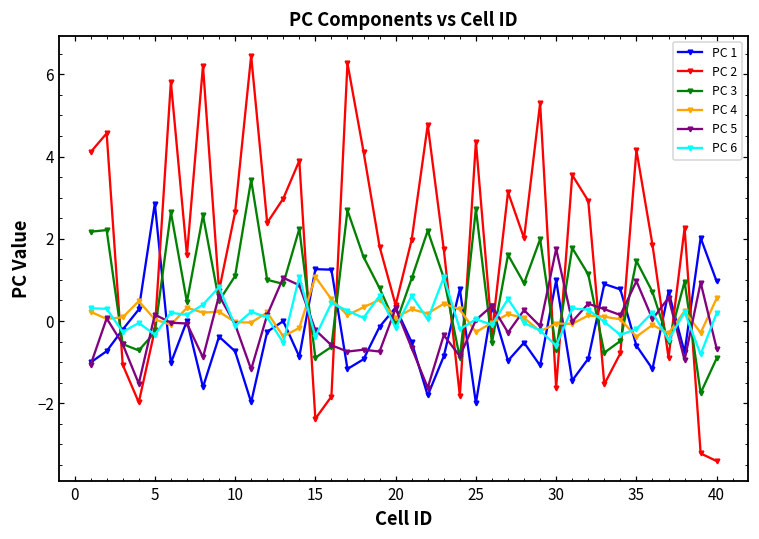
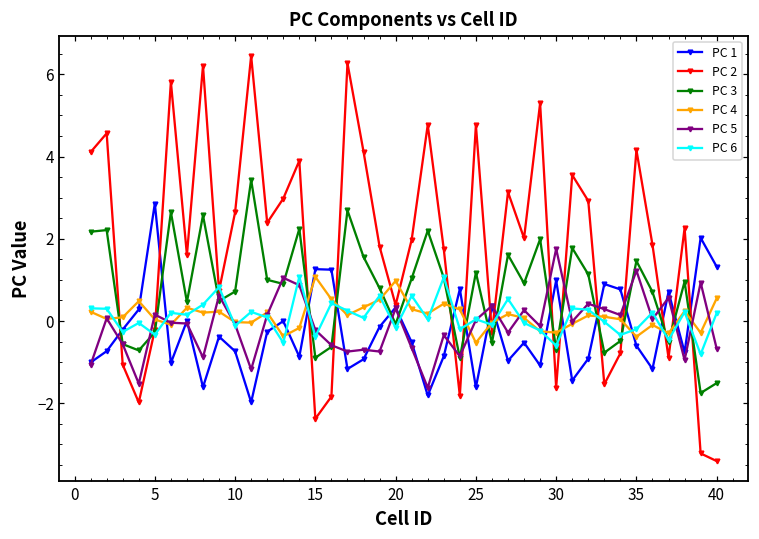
  {
    "PC 1": {
      "5": 2.9,
      "10": -0.7,
      "15": 1.3,
-     "25": -2.0,
+     "25": -1.6,
      "30": 1.0,
      "35": -0.6,
-     "40": 1.0
+     "40": 1.3
    },
    "PC 2": {
      "10": 2.6,
      "15": -2.4,
-     "25": 4.4,
+     "25": 4.8,
      "30": -1.6,
      "35": 4.2,
      "40": -3.4
    },
    "PC 3": {
-     "10": 1.1,
+     "10": 0.7,
      "15": -0.9,
      "20": -0.1,
-     "25": 2.7,
+     "25": 1.2,
      "30": -0.7,
      "35": 1.5,
-     "40": -0.9
+     "40": -1.5
    },
    "PC 4": {
      "5": 0.0,
      "15": 1.1,
-     "20": 0.1,
-     "25": -0.3,
-     "30": -0.1,
+     "20": 1.0,
+     "25": -0.5,
+     "30": -0.3,
      "35": -0.4,
      "40": 0.6
    },
    "PC 5": {
      "5": 0.2,
      "15": -0.2,
      "30": 1.8,
-     "35": 1.0,
+     "35": 1.2,
      "40": -0.7
    },
    "PC 6": {
      "15": -0.4,
      "20": -0.2,
      "30": -0.6,
      "35": -0.2,
      "40": 0.2
    }
  }
